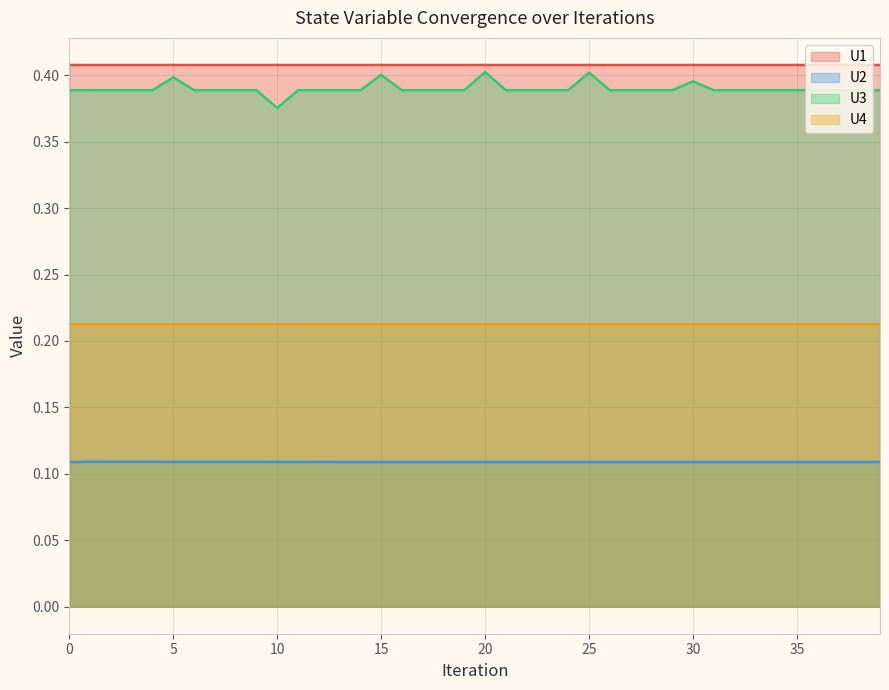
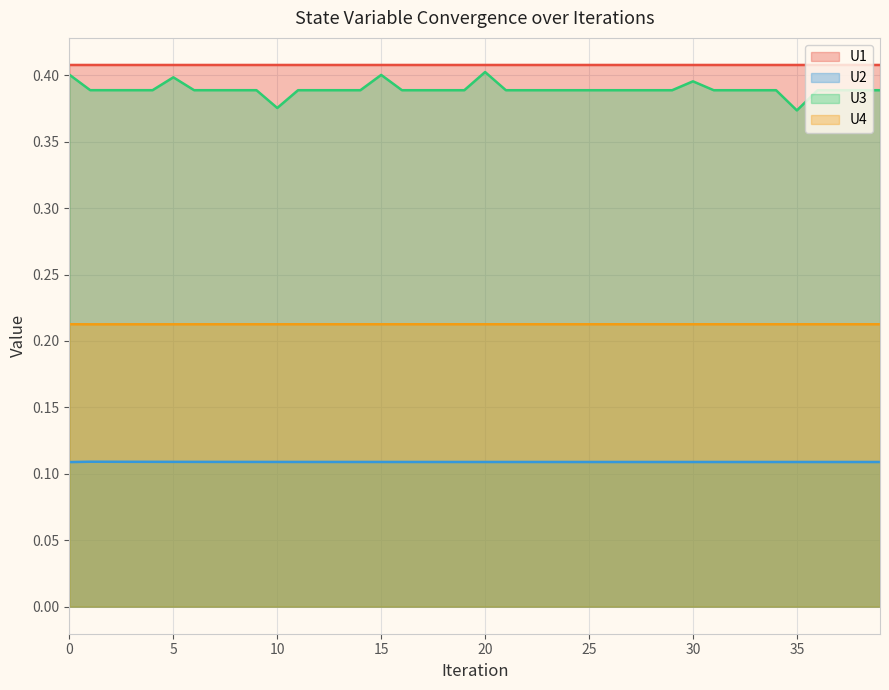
  {
    "U2": {
      "0": 0.109,
      "5": 0.109,
      "10": 0.109,
      "15": 0.109,
      "20": 0.109,
      "25": 0.109,
      "30": 0.109,
      "35": 0.109
    },
    "U3": {
-     "0": 0.389,
+     "0": 0.400,
      "5": 0.399,
      "10": 0.375,
      "15": 0.400,
      "20": 0.402,
-     "25": 0.402,
+     "25": 0.389,
      "30": 0.395,
-     "35": 0.389
+     "35": 0.374
    }
  }
